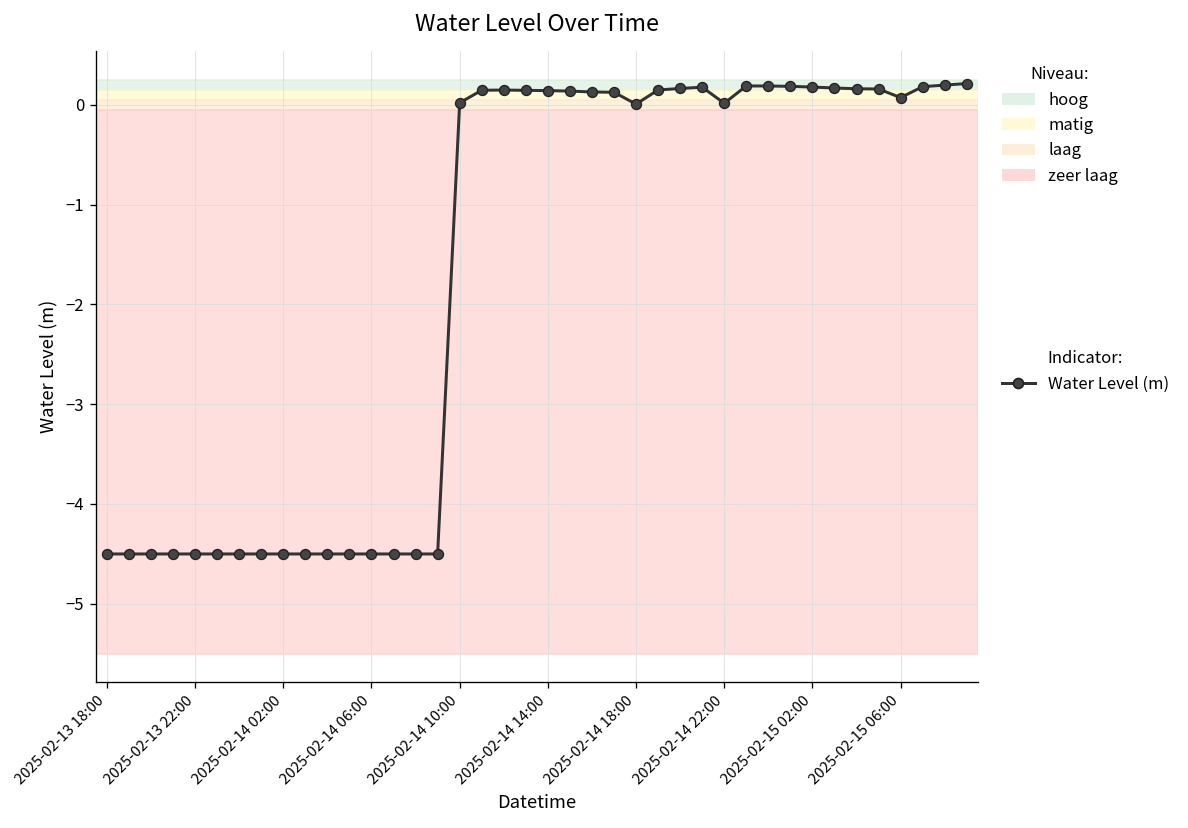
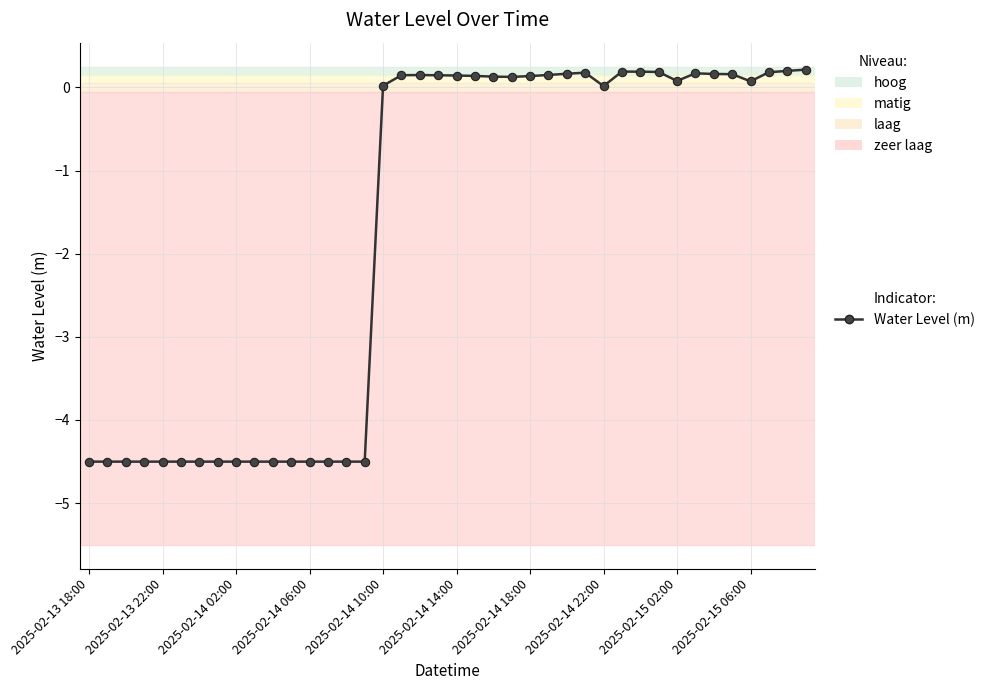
  {
    "2025-02-13 18:00": -4.5,
    "2025-02-13 22:00": -4.5,
    "2025-02-14 02:00": -4.5,
    "2025-02-14 06:00": -4.5,
    "2025-02-14 10:00": 0.0,
    "2025-02-14 14:00": 0.1,
-   "2025-02-14 18:00": 0.0,
+   "2025-02-14 18:00": 0.1,
    "2025-02-14 22:00": 0.0,
-   "2025-02-15 02:00": 0.2,
+   "2025-02-15 02:00": 0.1,
    "2025-02-15 06:00": 0.1
  }
